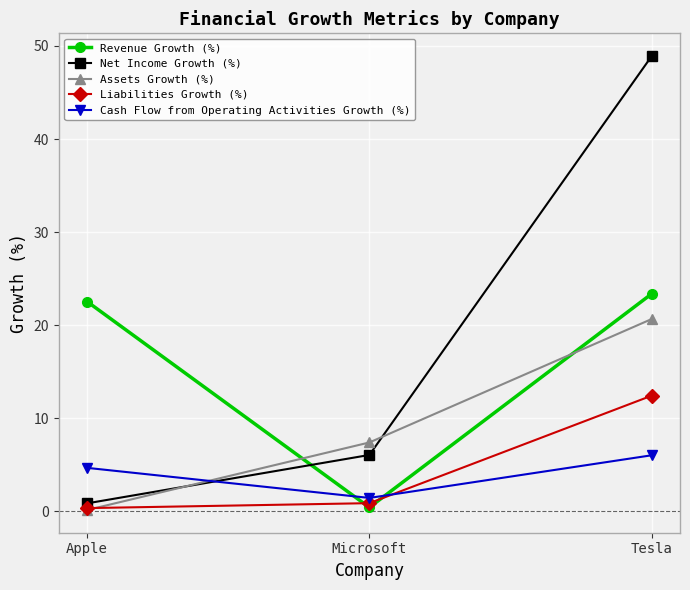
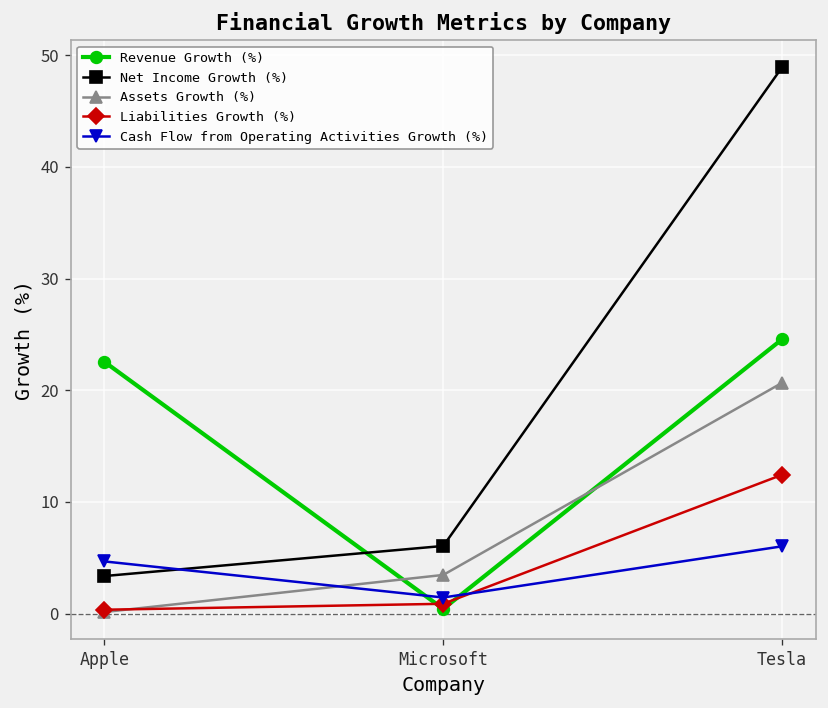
  {
    "Revenue Growth (%)": {
      "Apple": 23,
      "Microsoft": 0,
-     "Tesla": 23
+     "Tesla": 25
    },
    "Net Income Growth (%)": {
-     "Apple": 1,
+     "Apple": 3,
      "Microsoft": 6,
      "Tesla": 49
    },
    "Assets Growth (%)": {
-     "Microsoft": 7,
+     "Microsoft": 3,
      "Tesla": 21
    },
    "Liabilities Growth (%)": {
      "Microsoft": 1,
      "Tesla": 12
    },
    "Cash Flow from Operating Activities Growth (%)": {
      "Apple": 5,
      "Microsoft": 1,
      "Tesla": 6
    }
  }
